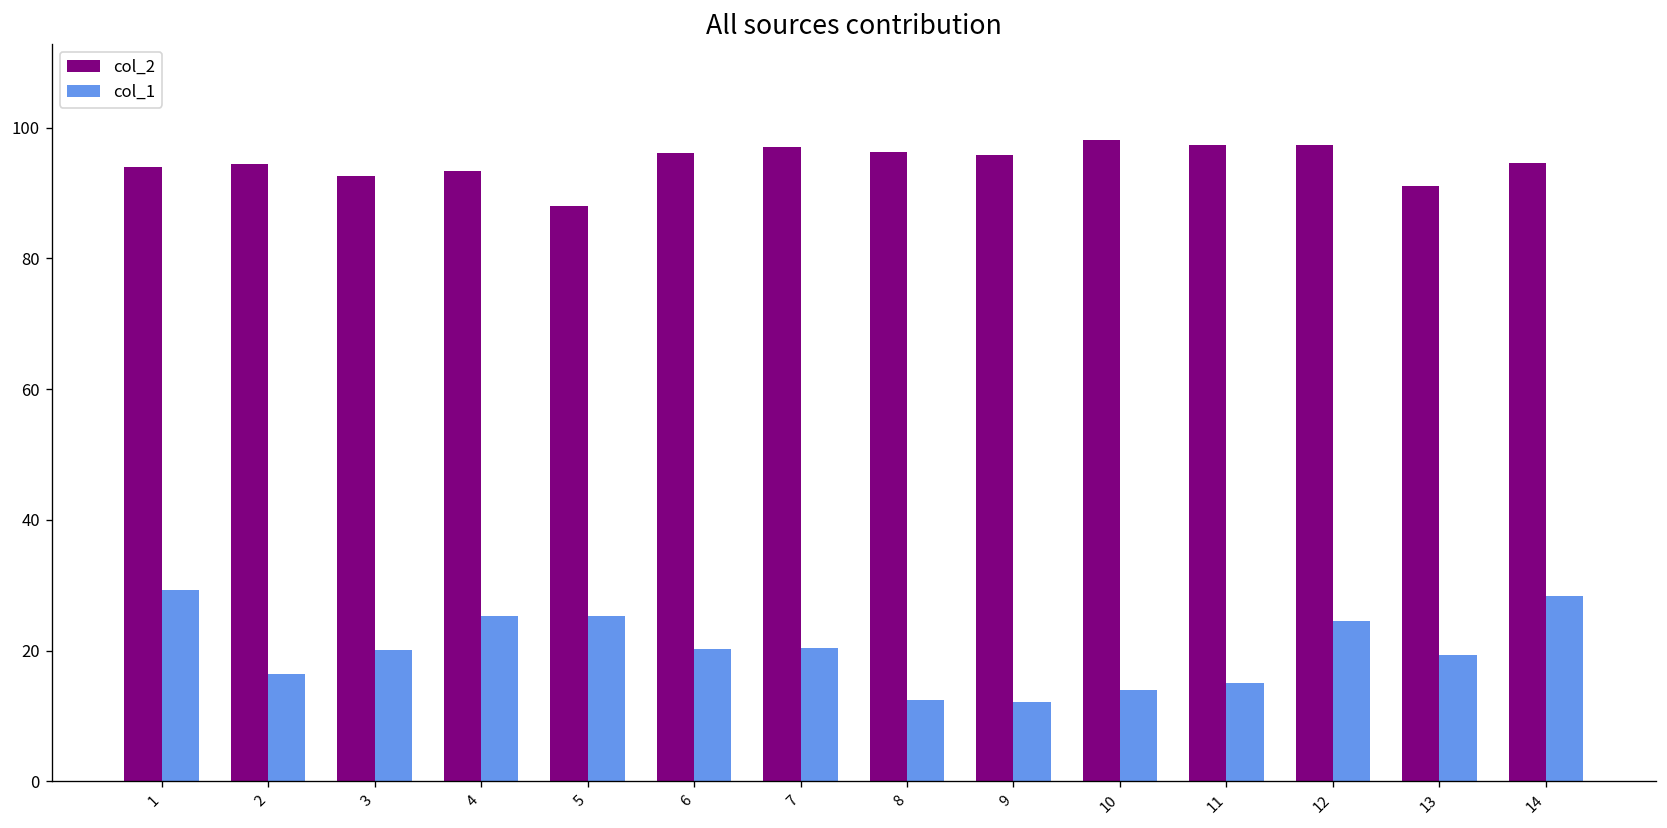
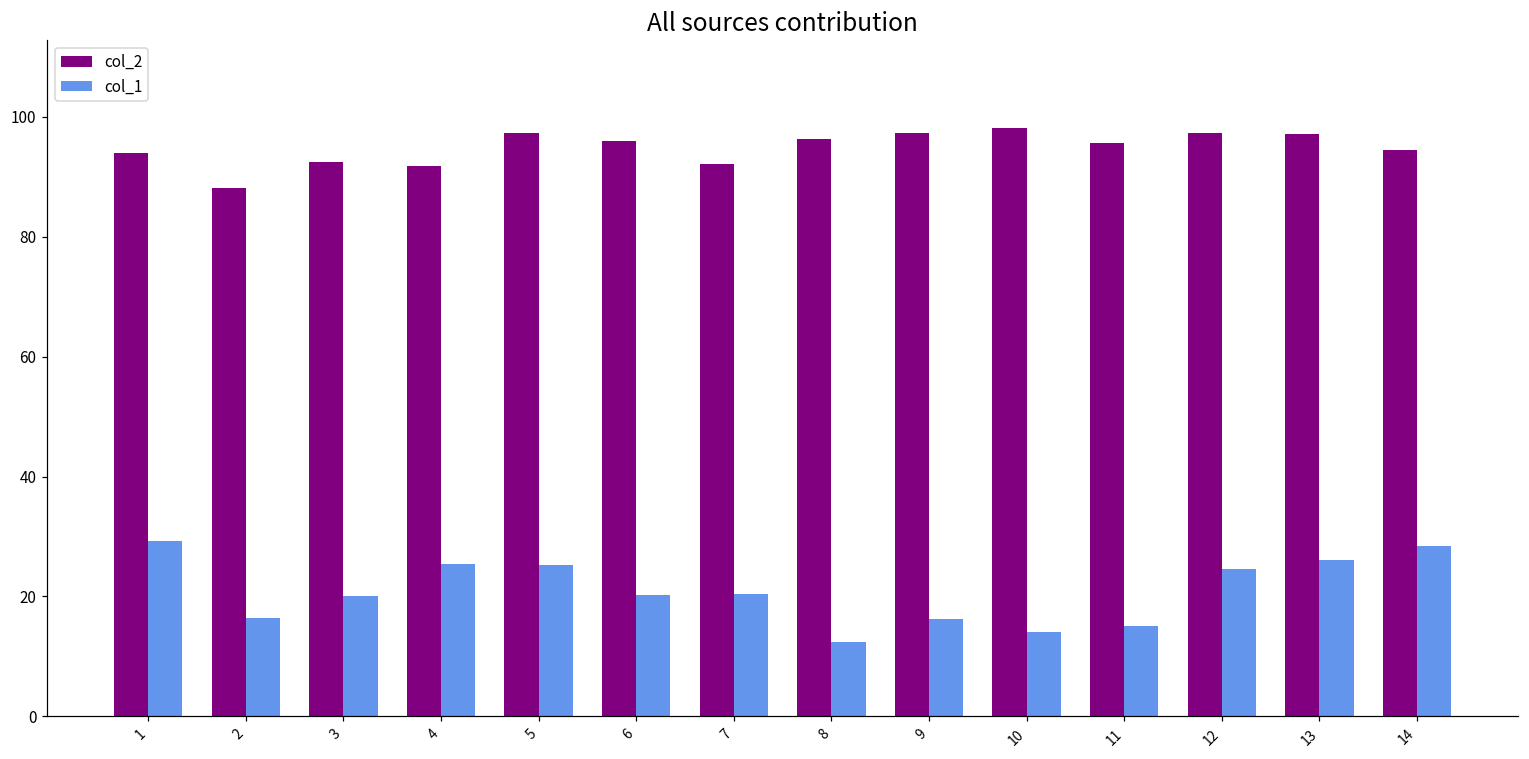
  {
    "col_2": {
      "1": 94,
-     "2": 94,
+     "2": 88,
      "3": 93,
-     "4": 93,
-     "5": 88,
+     "4": 92,
+     "5": 97,
      "6": 96,
-     "7": 97,
+     "7": 92,
      "8": 96,
-     "9": 96,
+     "9": 97,
      "10": 98,
-     "11": 97,
+     "11": 96,
      "12": 97,
-     "13": 91,
+     "13": 97,
      "14": 95
    },
    "col_1": {
      "1": 29,
      "2": 16,
      "3": 20,
      "4": 25,
      "5": 25,
      "6": 20,
      "7": 20,
      "8": 12,
-     "9": 12,
+     "9": 16,
      "10": 14,
      "11": 15,
      "12": 25,
-     "13": 19,
+     "13": 26,
      "14": 28
    }
  }
